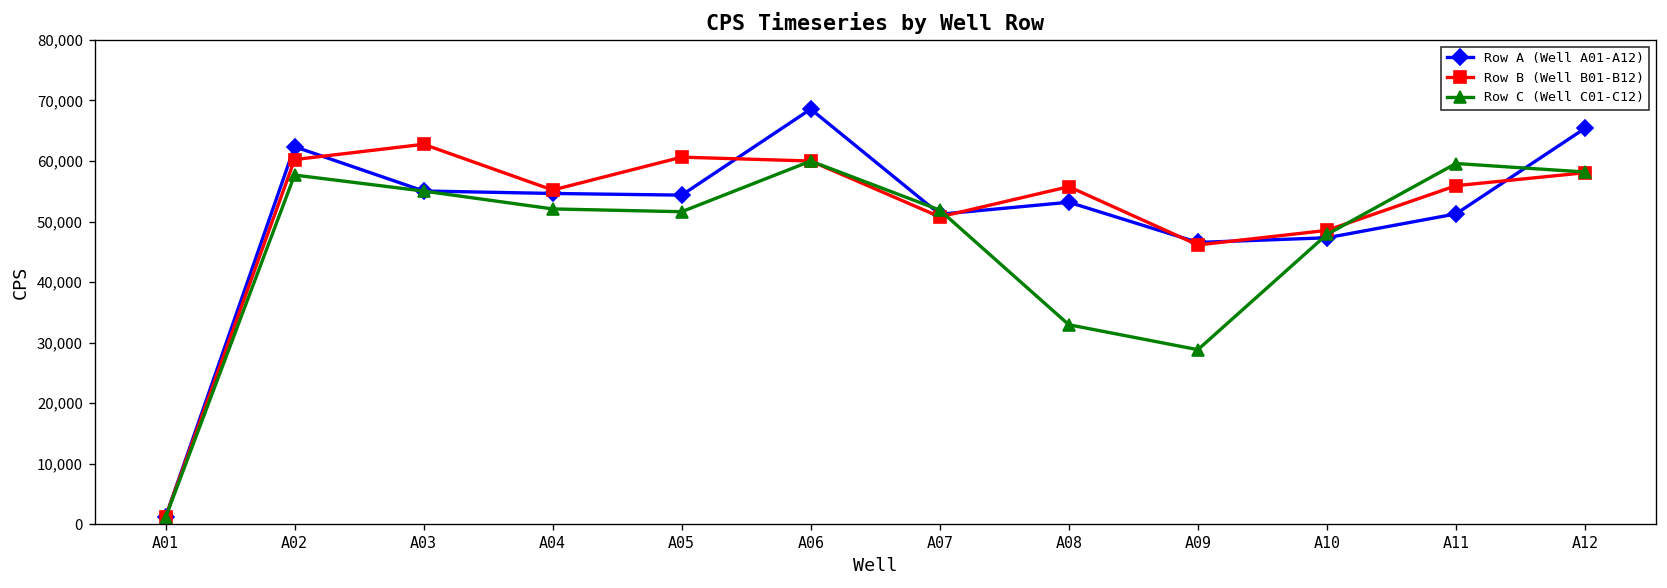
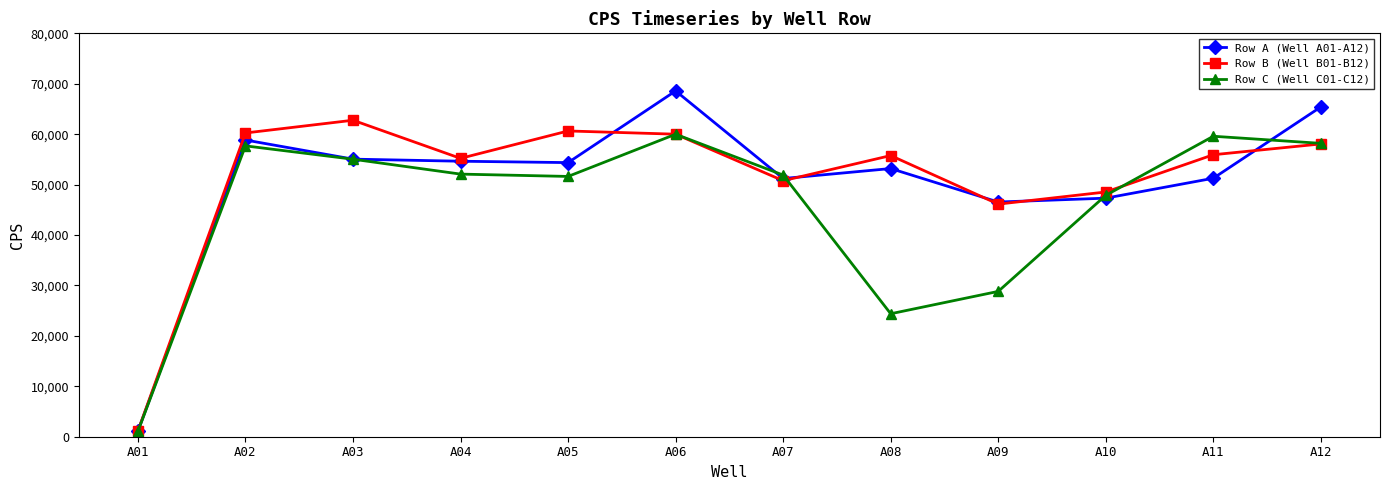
  {
    "Row A (Well A01-A12)": {
-     "A02": "62,000",
+     "A02": "59,000",
      "A04": "55,000",
      "A05": "54,000",
      "A06": "69,000",
      "A08": "53,000",
      "A10": "47,000",
      "A11": "51,000",
      "A12": "65,000"
    },
    "Row B (Well B01-B12)": {
      "A02": "60,000",
      "A03": "63,000",
      "A04": "55,000",
      "A05": "61,000",
      "A08": "56,000",
      "A10": "49,000",
      "A11": "56,000"
    },
    "Row C (Well C01-C12)": {
      "A02": "58,000",
      "A04": "52,000",
      "A05": "52,000",
      "A07": "52,000",
-     "A08": "33,000",
+     "A08": "24,000",
      "A09": "29,000",
      "A10": "48,000",
      "A11": "60,000"
    }
  }
